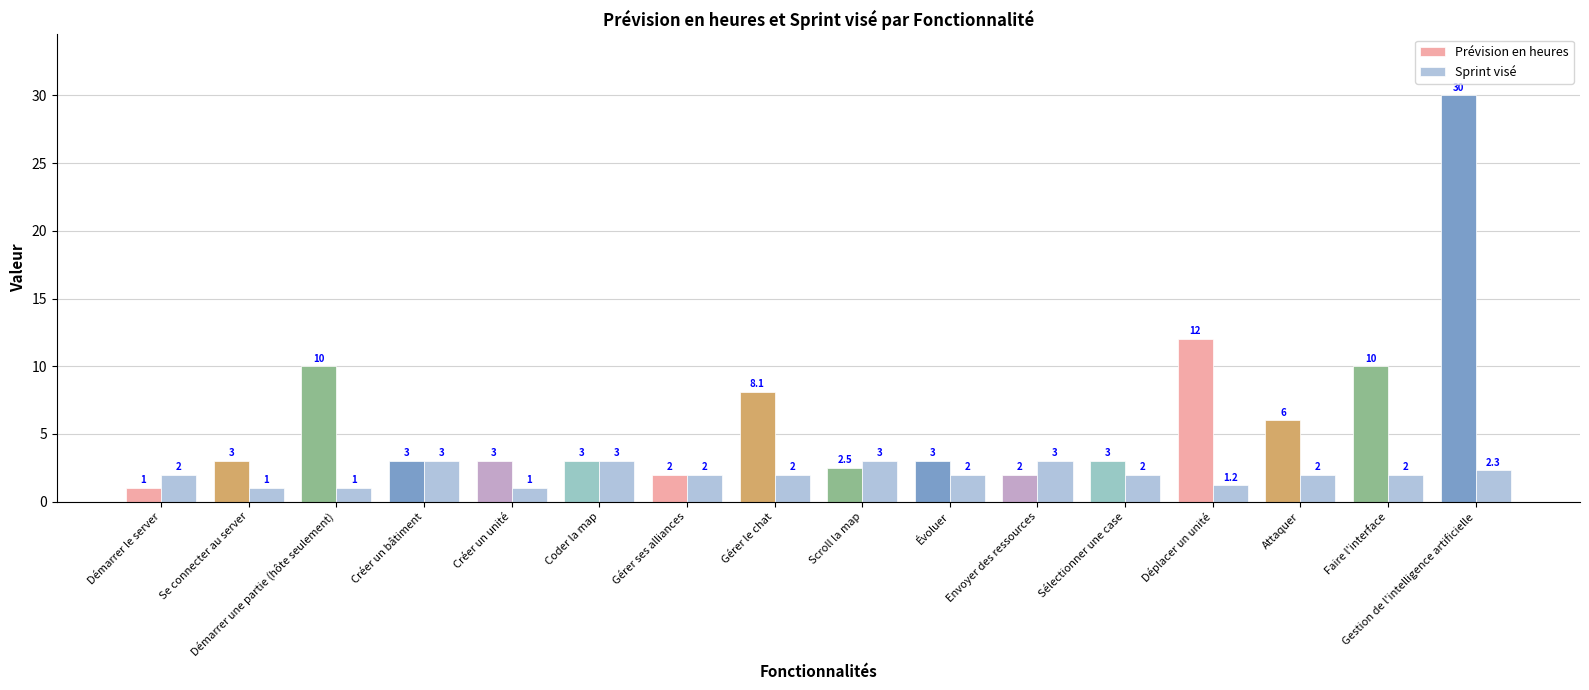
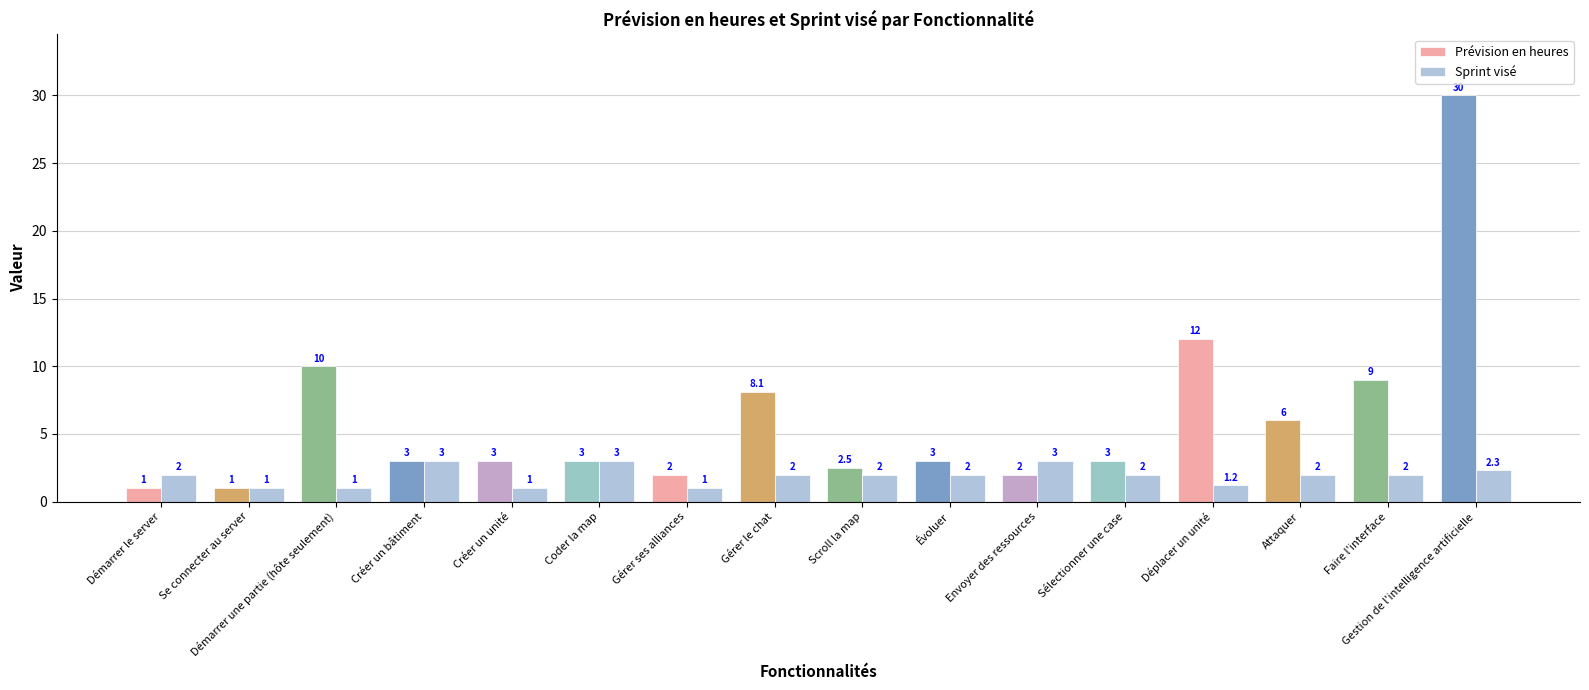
  {
    "Prévision en heures": {
      "Démarrer le server": 1,
-     "Se connecter au server": 3,
+     "Se connecter au server": 1,
      "Démarrer une partie (hôte seulement)": 10,
      "Créer un bâtiment": 3,
      "Créer un unité": 3,
      "Coder la map": 3,
      "Gérer ses alliances": 2,
      "Gérer le chat": 8.1,
      "Scroll la map": 2.5,
      "Évoluer": 3,
      "Envoyer des ressources": 2,
      "Sélectionner une case": 3,
      "Déplacer un unité": 12,
      "Attaquer": 6,
-     "Faire l'interface": 10
+     "Faire l'interface": 9
    },
    "Sprint visé": {
      "Démarrer le server": 2,
      "Se connecter au server": 1,
      "Démarrer une partie (hôte seulement)": 1,
      "Créer un bâtiment": 3,
      "Créer un unité": 1,
      "Coder la map": 3,
-     "Gérer ses alliances": 2,
+     "Gérer ses alliances": 1,
      "Gérer le chat": 2,
-     "Scroll la map": 3,
+     "Scroll la map": 2,
      "Évoluer": 2,
      "Envoyer des ressources": 3,
      "Sélectionner une case": 2,
      "Déplacer un unité": 1.2,
      "Attaquer": 2,
      "Faire l'interface": 2,
      "Gestion de l'intelligence artificielle": 2.3
    }
  }
